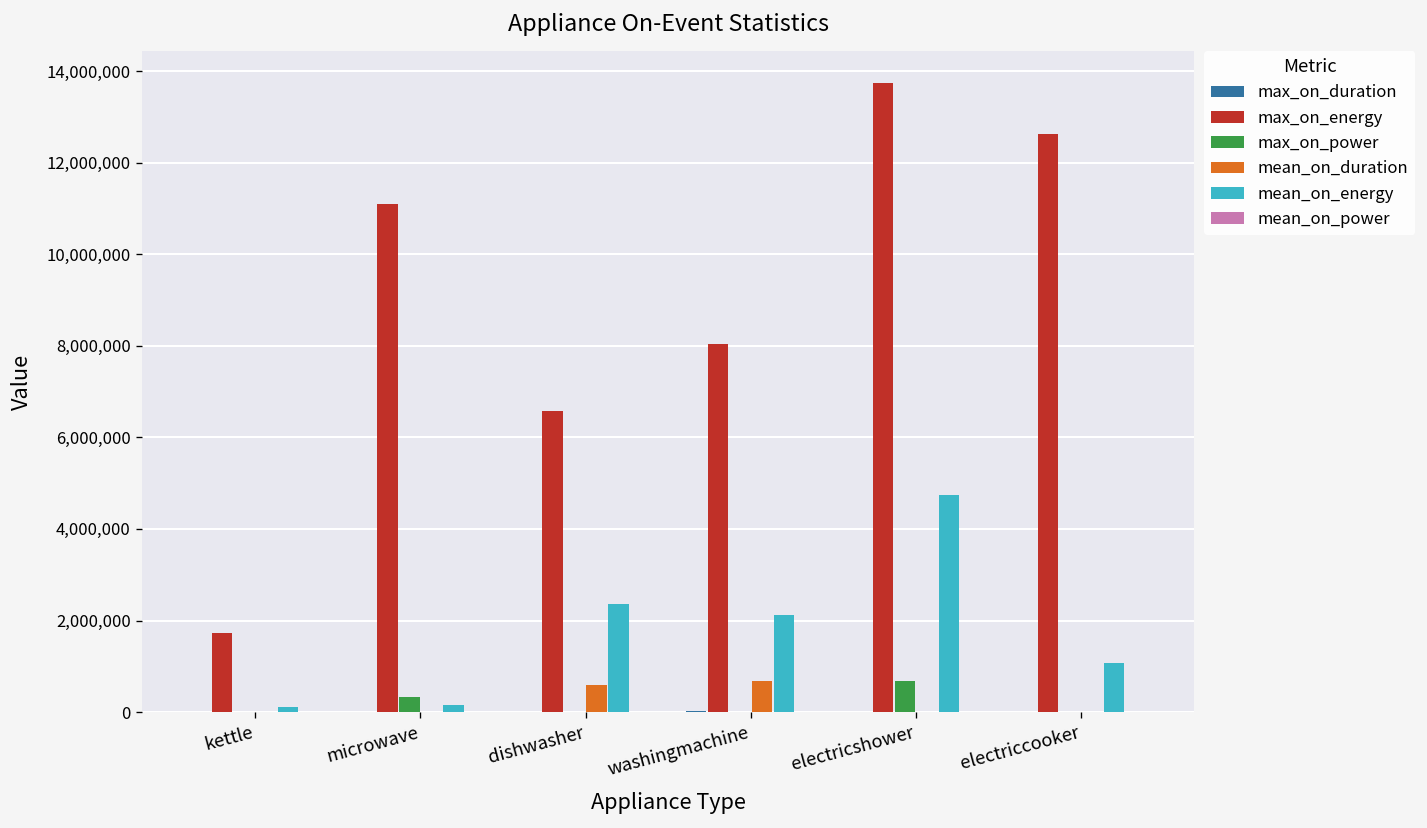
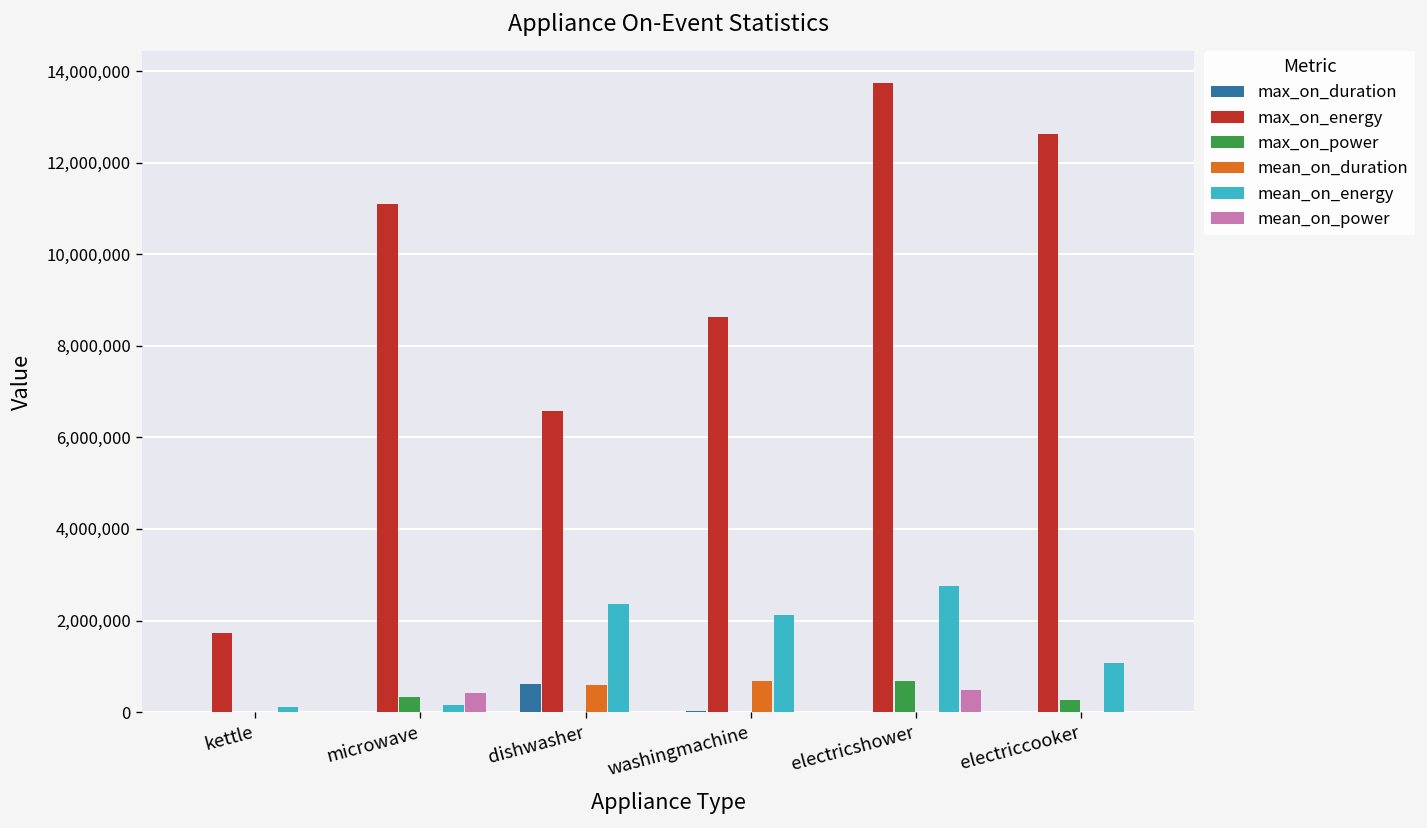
  {
    "max_on_duration": {
-     "dishwasher": "0"
+     "dishwasher": "600,000"
    },
    "max_on_energy": {
      "kettle": "1,700,000",
      "microwave": "11,100,000",
      "dishwasher": "6,600,000",
-     "washingmachine": "8,000,000",
+     "washingmachine": "8,600,000",
      "electricshower": "13,700,000",
      "electriccooker": "12,600,000"
    },
    "max_on_power": {
      "microwave": "300,000",
      "electricshower": "700,000",
-     "electriccooker": "0"
+     "electriccooker": "300,000"
    },
    "mean_on_duration": {
      "dishwasher": "600,000",
      "washingmachine": "700,000"
    },
    "mean_on_energy": {
      "kettle": "100,000",
      "microwave": "200,000",
      "dishwasher": "2,400,000",
      "washingmachine": "2,100,000",
-     "electricshower": "4,700,000",
+     "electricshower": "2,800,000",
      "electriccooker": "1,100,000"
    },
    "mean_on_power": {
-     "microwave": "0",
-     "electricshower": "0"
+     "microwave": "400,000",
+     "electricshower": "500,000"
    }
  }
